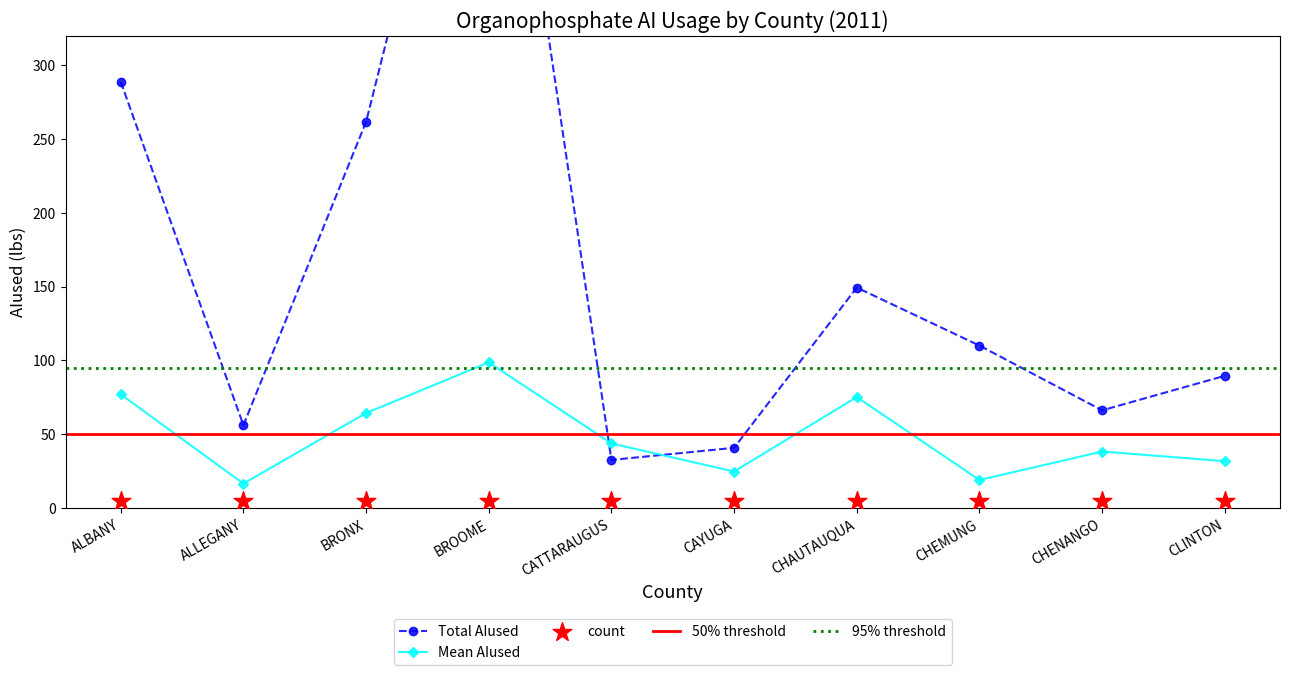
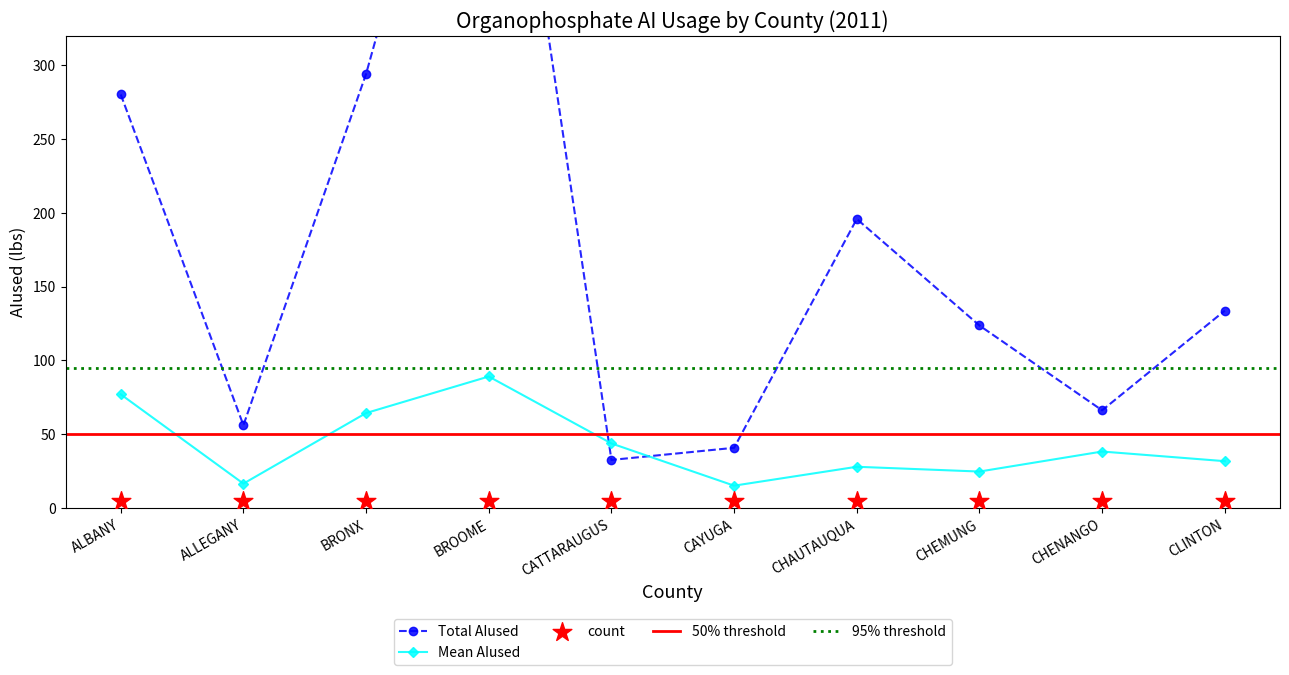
  {
    "Total AIused": {
-     "ALBANY": 289,
+     "ALBANY": 280,
      "ALLEGANY": 56,
-     "BRONX": 262,
+     "BRONX": 294,
      "CATTARAUGUS": 33,
      "CAYUGA": 41,
-     "CHAUTAUQUA": 149,
-     "CHEMUNG": 110,
+     "CHAUTAUQUA": 196,
+     "CHEMUNG": 124,
      "CHENANGO": 66,
-     "CLINTON": 90
+     "CLINTON": 134
    },
    "Mean AIused": {
      "ALBANY": 77,
      "ALLEGANY": 17,
      "BRONX": 64,
-     "BROOME": 99,
+     "BROOME": 89,
      "CATTARAUGUS": 44,
-     "CAYUGA": 25,
-     "CHAUTAUQUA": 75,
-     "CHEMUNG": 19,
+     "CAYUGA": 15,
+     "CHAUTAUQUA": 28,
+     "CHEMUNG": 25,
      "CHENANGO": 38,
      "CLINTON": 32
    }
  }
